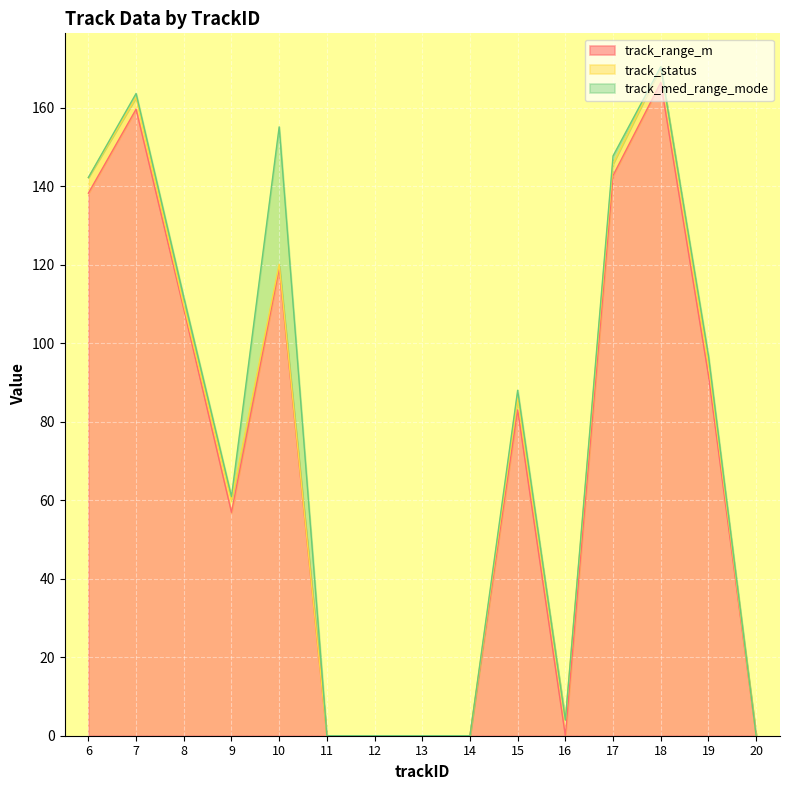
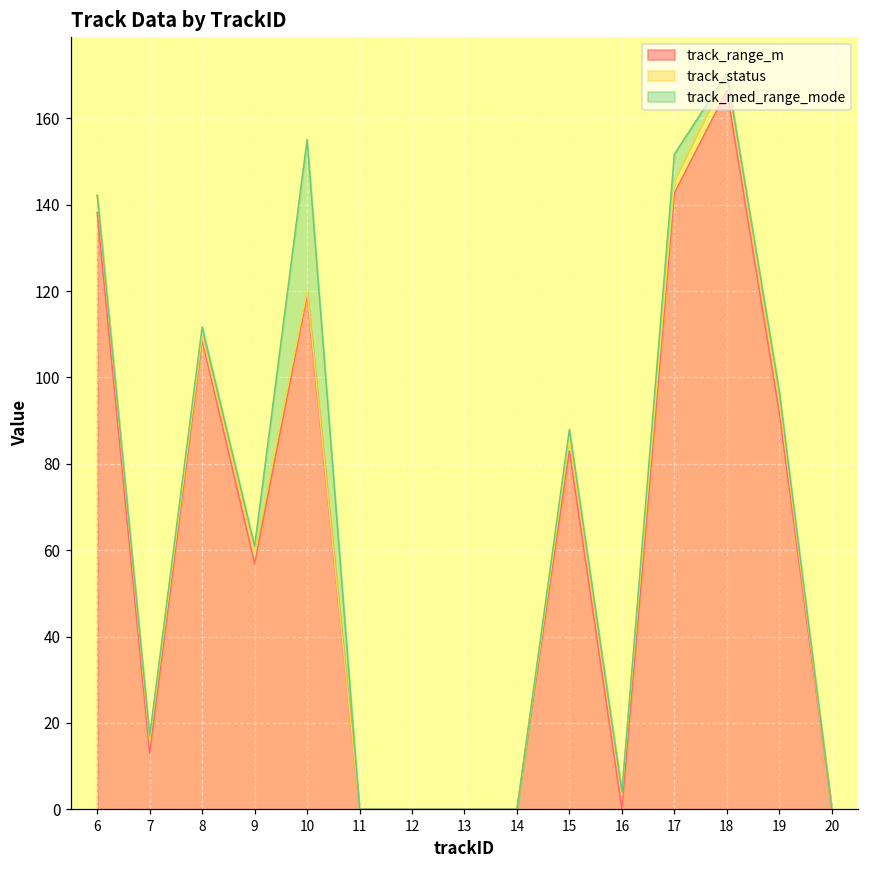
  {
    "track_range_m": {
      "6": 138,
-     "7": 160,
+     "7": 13,
      "8": 109,
      "9": 57,
      "10": 119,
      "15": 83,
      "16": 0,
      "17": 143,
      "19": 92
    },
    "track_status": {
      "7": 3,
      "8": 1,
      "9": 3,
      "10": 1,
      "15": 3,
      "17": 3,
      "19": 3
    },
    "track_med_range_mode": {
      "7": 1,
      "8": 2,
      "9": 1,
      "10": 35,
      "15": 2,
-     "17": 2,
+     "17": 6,
      "19": 2
    }
  }
